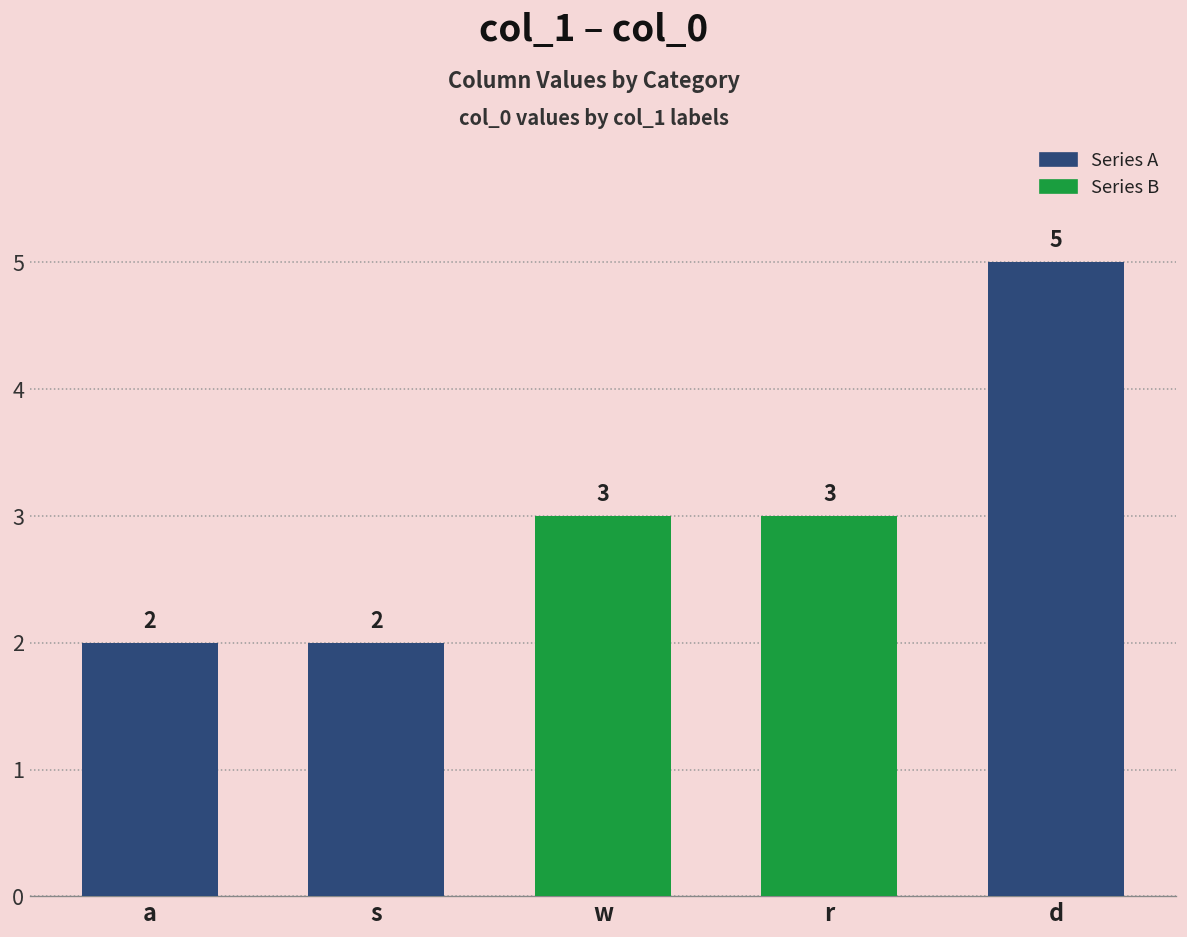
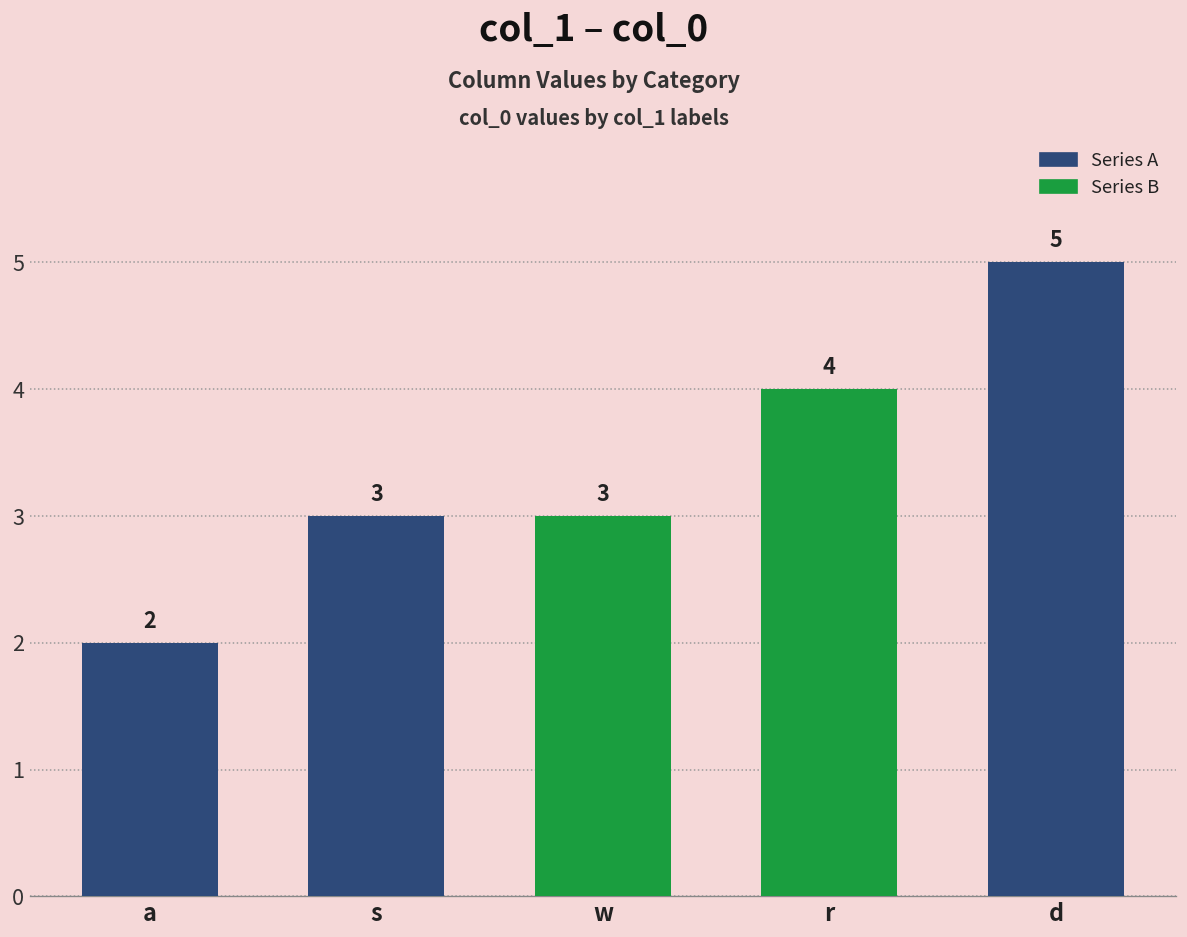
  {
    "a": 2,
-   "s": 2,
+   "s": 3,
    "w": 3,
-   "r": 3,
+   "r": 4,
    "d": 5
  }
